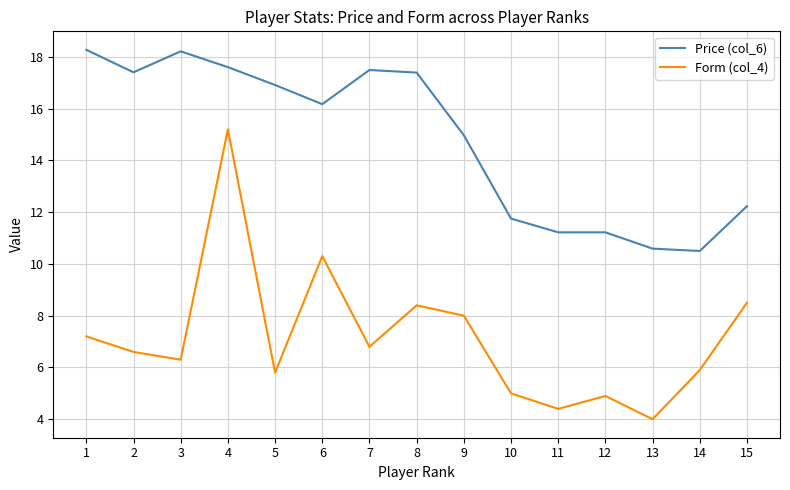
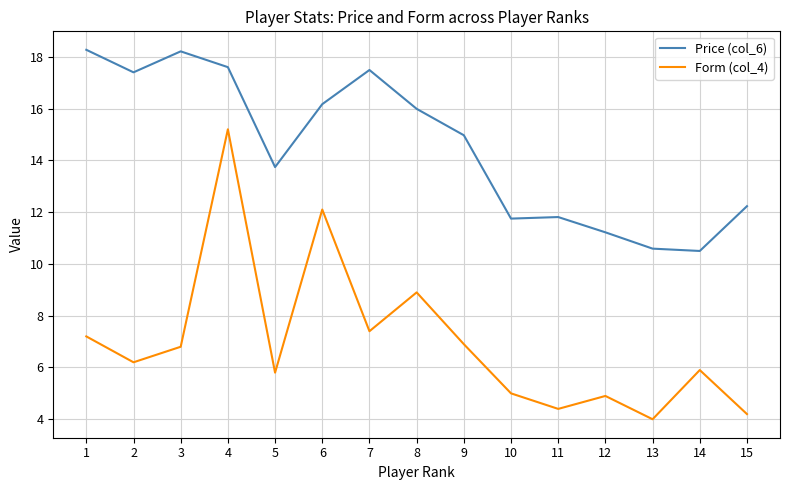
  {
    "Price (col_6)": {
      "1": 18.3,
      "2": 17.4,
      "3": 18.2,
      "4": 17.6,
-     "5": 16.9,
+     "5": 13.7,
      "6": 16.2,
      "7": 17.5,
-     "8": 17.4,
+     "8": 16.0,
      "9": 15.0,
      "10": 11.8,
-     "11": 11.2,
+     "11": 11.8,
      "12": 11.2,
      "13": 10.6,
      "14": 10.5,
      "15": 12.2
    },
    "Form (col_4)": {
      "1": 7.2,
-     "2": 6.6,
-     "3": 6.3,
+     "2": 6.2,
+     "3": 6.8,
      "4": 15.2,
      "5": 5.8,
-     "6": 10.3,
-     "7": 6.8,
-     "8": 8.4,
-     "9": 8.0,
+     "6": 12.1,
+     "7": 7.4,
+     "8": 8.9,
+     "9": 6.9,
      "10": 5.0,
      "11": 4.4,
      "12": 4.9,
      "13": 4.0,
      "14": 5.9,
-     "15": 8.5
+     "15": 4.2
    }
  }
